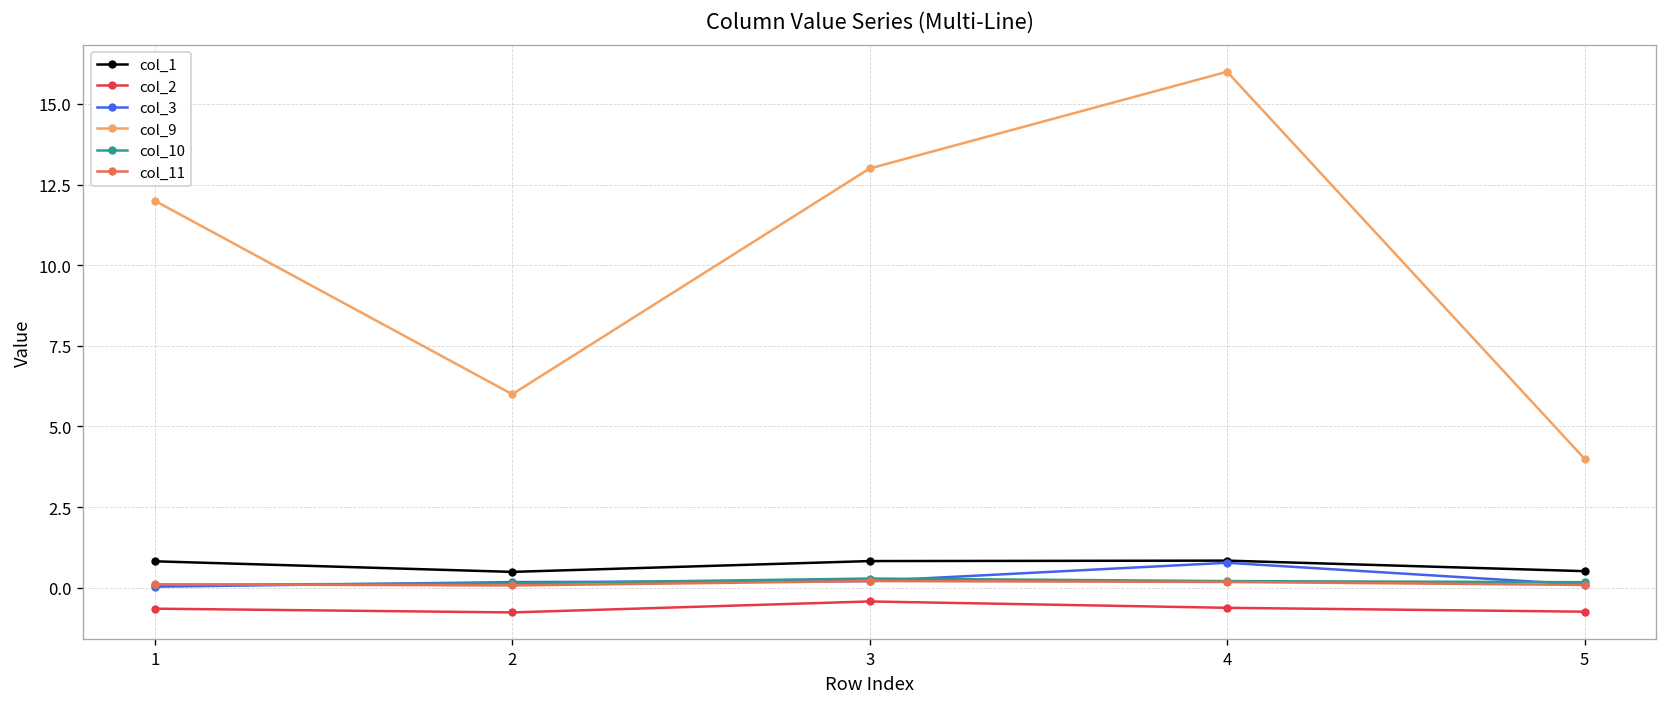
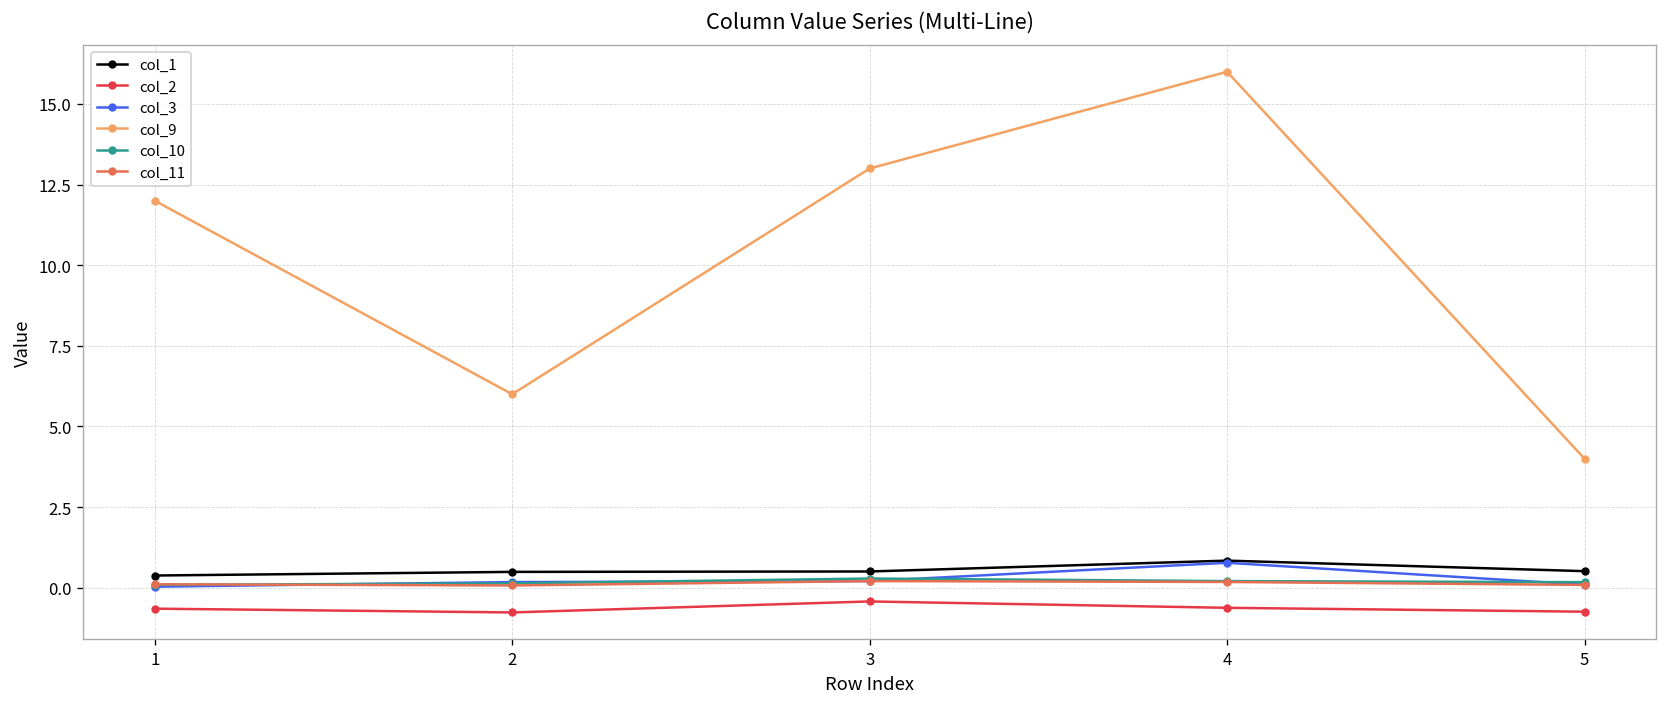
  {
    "col_1": {
-     "1": 0.8,
+     "1": 0.4,
      "2": 0.5,
-     "3": 0.8,
+     "3": 0.5,
      "5": 0.5
    }
  }
